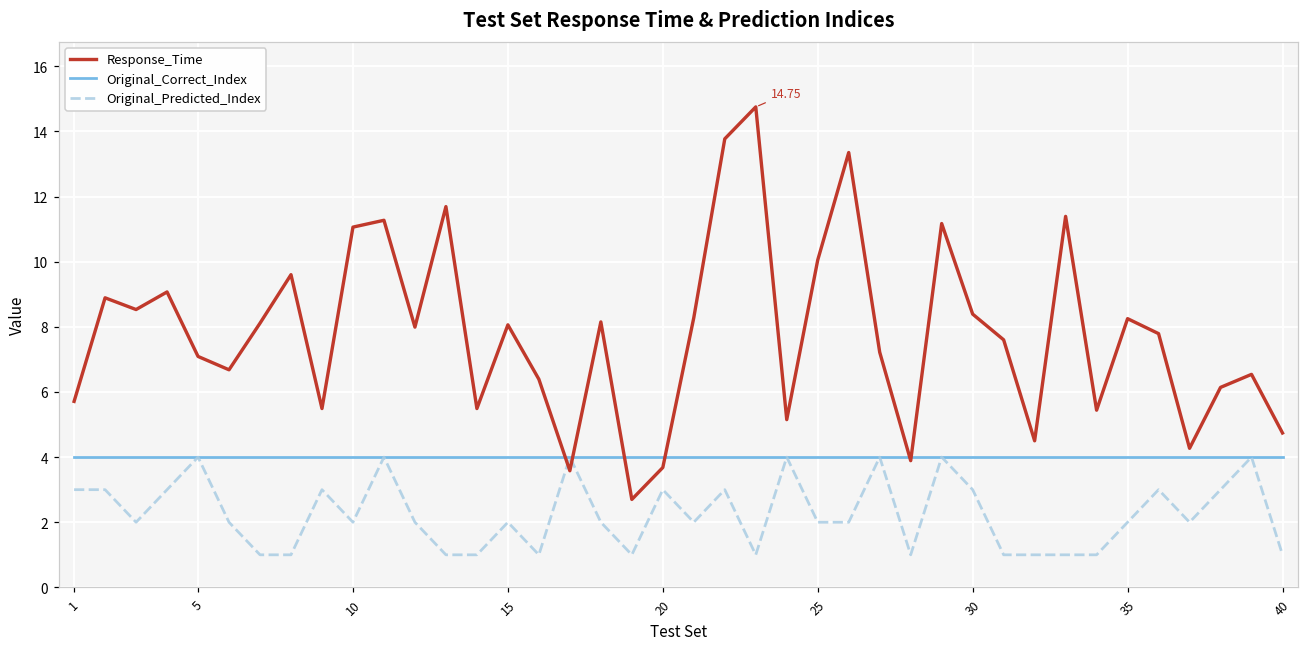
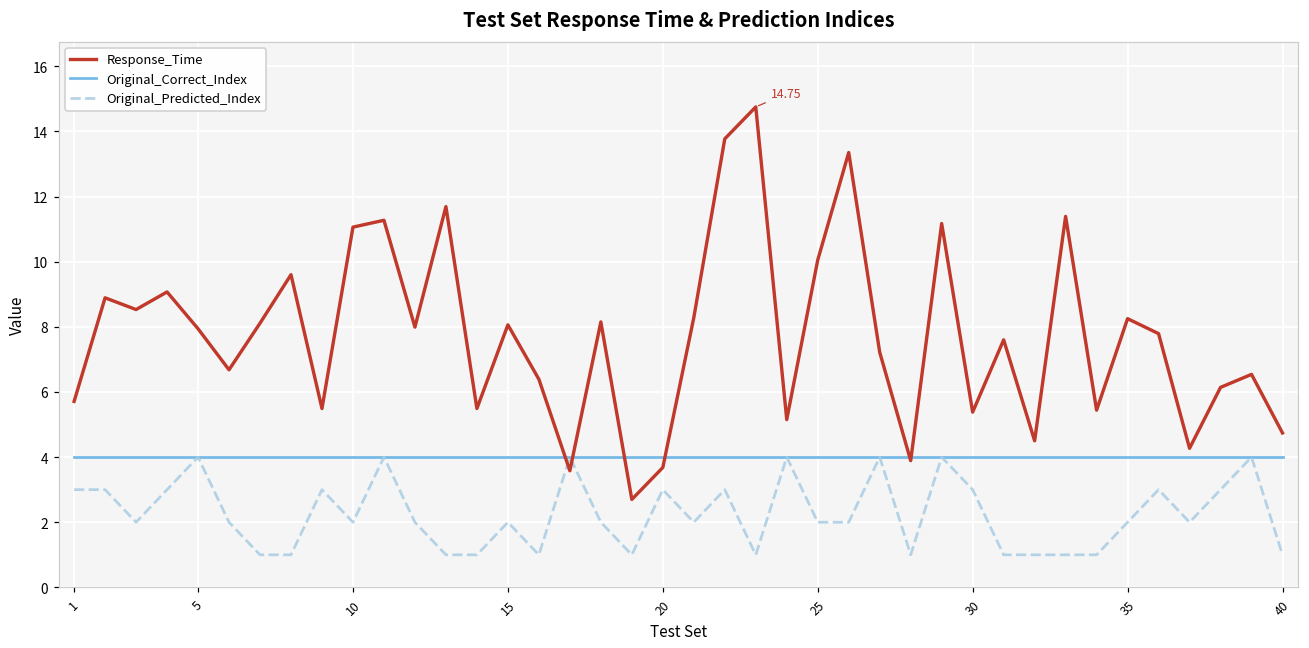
  {
    "Response_Time": {
      "1": 5.7,
-     "5": 7.1,
+     "5": 7.9,
      "10": 11.1,
      "15": 8.1,
      "20": 3.7,
      "25": 10.1,
-     "30": 8.4,
+     "30": 5.4,
      "35": 8.3,
      "40": 4.7
    },
    "Original_Correct_Index": {
      "1": 4.0,
      "10": 4.0,
      "15": 4.0,
      "20": 4.0,
      "25": 4.0,
      "30": 4.0,
      "35": 4.0,
      "40": 4.0
    },
    "Original_Predicted_Index": {
      "1": 3.0,
      "10": 2.0,
      "15": 2.0,
      "20": 3.0,
      "25": 2.0,
      "30": 3.0,
      "35": 2.0,
      "40": 1.0
    }
  }
